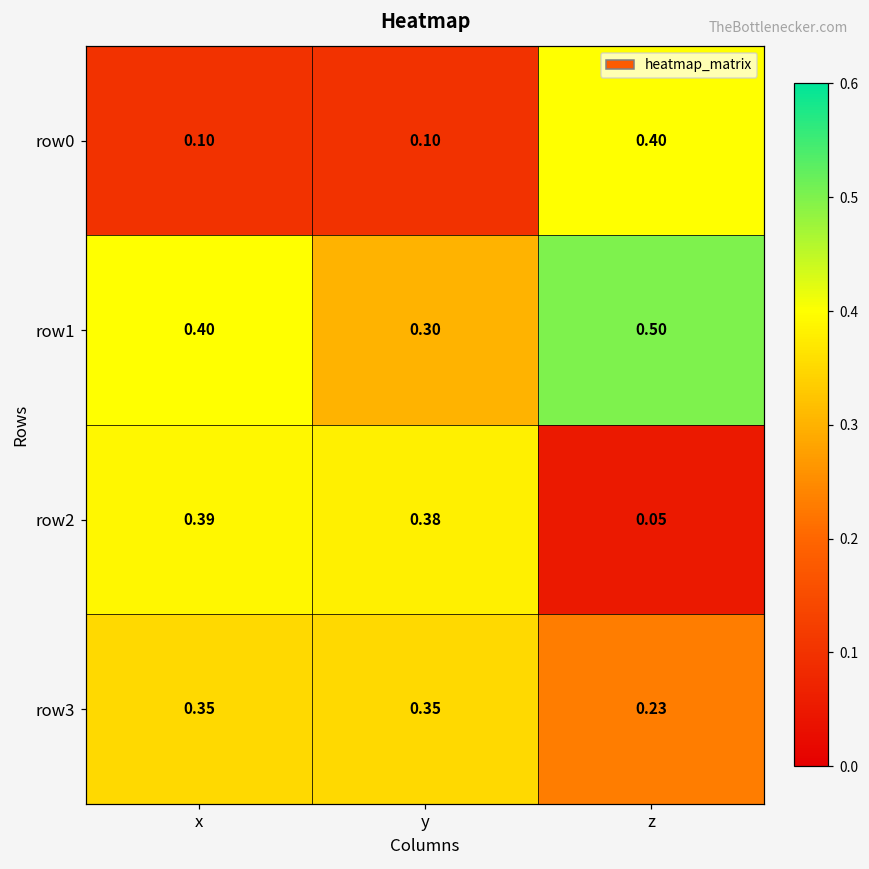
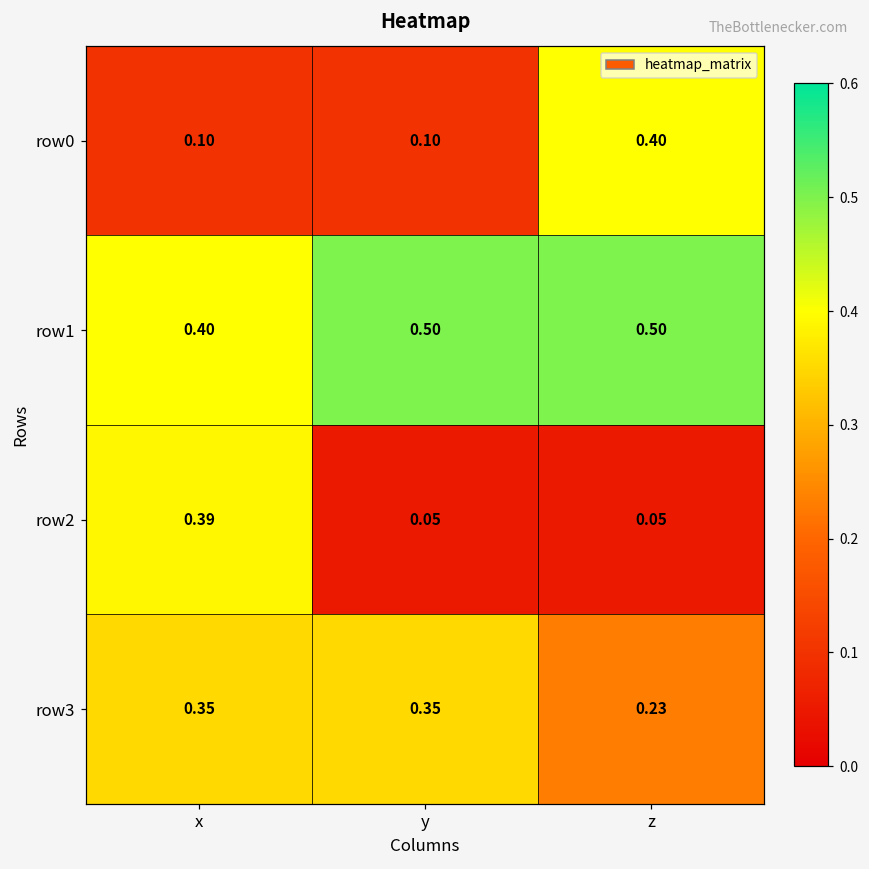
  {
    "row0": {
      "x": 0.10,
      "y": 0.10,
      "z": 0.40
    },
    "row1": {
      "x": 0.40,
-     "y": 0.30,
+     "y": 0.50,
      "z": 0.50
    },
    "row2": {
      "x": 0.39,
-     "y": 0.38,
+     "y": 0.05,
      "z": 0.05
    },
    "row3": {
      "x": 0.35,
      "y": 0.35,
      "z": 0.23
    }
  }
